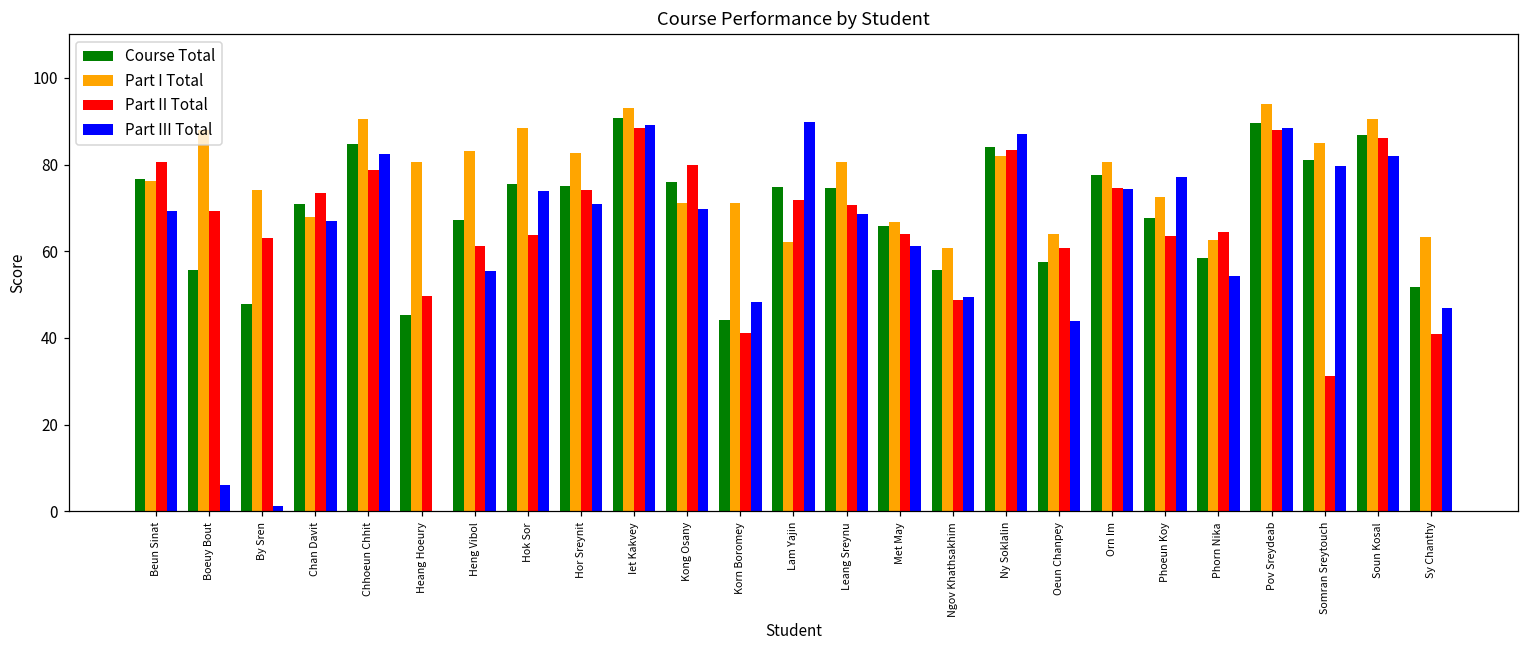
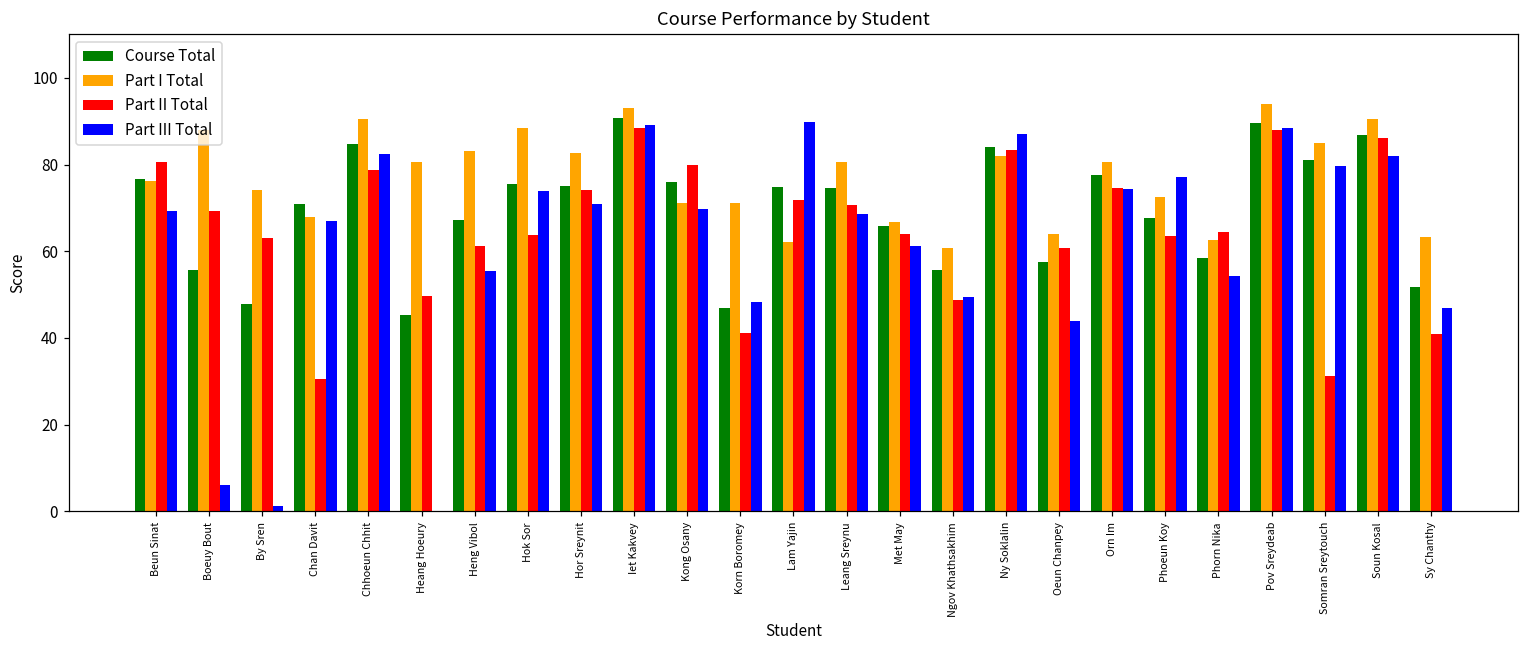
  {
    "Course Total": {
      "Beun Sinat": 77,
      "Boeuy Bout": 56,
      "By Sren": 48,
      "Chan Davit": 71,
      "Chhoeun Chhit": 85,
      "Heang Hoeury": 45,
      "Heng Vibol": 67,
      "Hok Sor": 76,
      "Hor Sreynit": 75,
      "Iet Kakvey": 91,
      "Kong Osany": 76,
-     "Korn Boromey": 44,
+     "Korn Boromey": 47,
      "Lam Yajin": 75,
      "Leang Sreynu": 75,
      "Met May": 66,
      "Ngov Khathsakhim": 56,
      "Ny Soklalin": 84,
      "Oeun Chanpey": 57,
      "Orn Im": 78,
      "Phoeun Koy": 68,
      "Phorn Nika": 59,
      "Pov Sreydeab": 90,
      "Somran Sreytouch": 81,
      "Soun Kosal": 87,
      "Sy Chanthy": 52
    },
    "Part I Total": {
      "Beun Sinat": 76,
      "By Sren": 74,
      "Chan Davit": 68,
      "Chhoeun Chhit": 91,
      "Heang Hoeury": 81,
      "Heng Vibol": 83,
      "Hok Sor": 88,
      "Hor Sreynit": 83,
      "Iet Kakvey": 93,
      "Kong Osany": 71,
      "Korn Boromey": 71,
      "Lam Yajin": 62,
      "Leang Sreynu": 81,
      "Met May": 67,
      "Ngov Khathsakhim": 61,
      "Ny Soklalin": 82,
      "Oeun Chanpey": 64,
      "Orn Im": 81,
      "Phoeun Koy": 73,
      "Phorn Nika": 63,
      "Pov Sreydeab": 94,
      "Somran Sreytouch": 85,
      "Soun Kosal": 90,
      "Sy Chanthy": 63
    },
    "Part II Total": {
      "Beun Sinat": 81,
      "Boeuy Bout": 69,
      "By Sren": 63,
-     "Chan Davit": 73,
+     "Chan Davit": 31,
      "Chhoeun Chhit": 79,
      "Heang Hoeury": 50,
      "Heng Vibol": 61,
      "Hok Sor": 64,
      "Hor Sreynit": 74,
      "Iet Kakvey": 88,
      "Kong Osany": 80,
      "Korn Boromey": 41,
      "Lam Yajin": 72,
      "Leang Sreynu": 71,
      "Met May": 64,
      "Ngov Khathsakhim": 49,
      "Ny Soklalin": 83,
      "Oeun Chanpey": 61,
      "Orn Im": 75,
      "Phoeun Koy": 64,
      "Phorn Nika": 64,
      "Pov Sreydeab": 88,
      "Somran Sreytouch": 31,
      "Soun Kosal": 86,
      "Sy Chanthy": 41
    },
    "Part III Total": {
      "Beun Sinat": 69,
      "Boeuy Bout": 6,
      "By Sren": 1,
      "Chan Davit": 67,
      "Chhoeun Chhit": 83,
      "Heang Hoeury": 0,
      "Heng Vibol": 56,
      "Hok Sor": 74,
      "Hor Sreynit": 71,
      "Iet Kakvey": 89,
      "Kong Osany": 70,
      "Korn Boromey": 48,
      "Lam Yajin": 90,
      "Leang Sreynu": 69,
      "Met May": 61,
      "Ngov Khathsakhim": 49,
      "Ny Soklalin": 87,
      "Oeun Chanpey": 44,
      "Orn Im": 74,
      "Phoeun Koy": 77,
      "Phorn Nika": 54,
      "Pov Sreydeab": 88,
      "Somran Sreytouch": 80,
      "Soun Kosal": 82,
      "Sy Chanthy": 47
    }
  }
